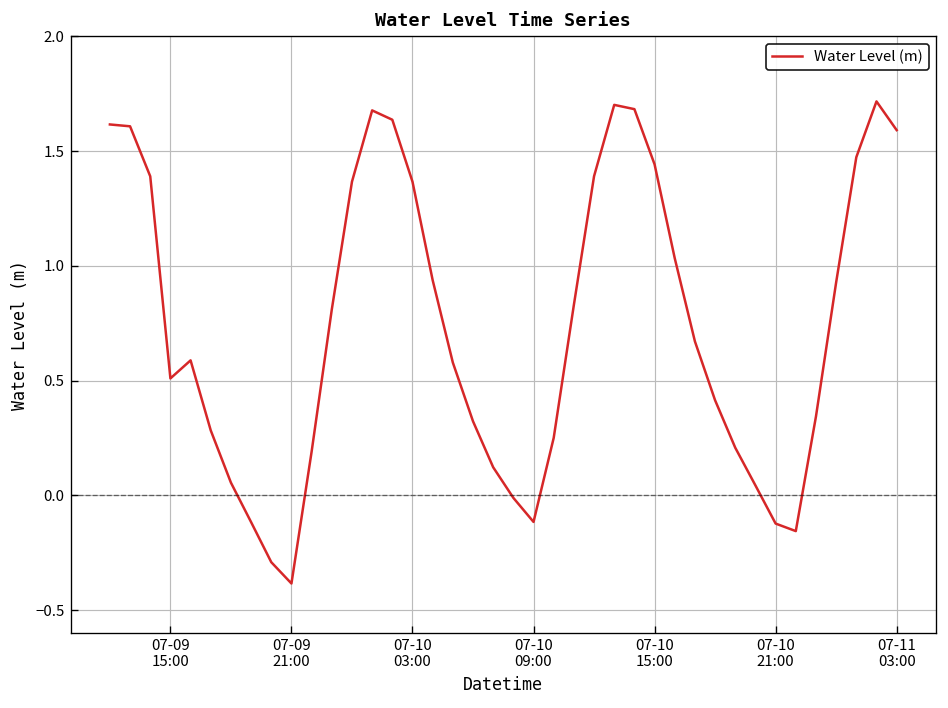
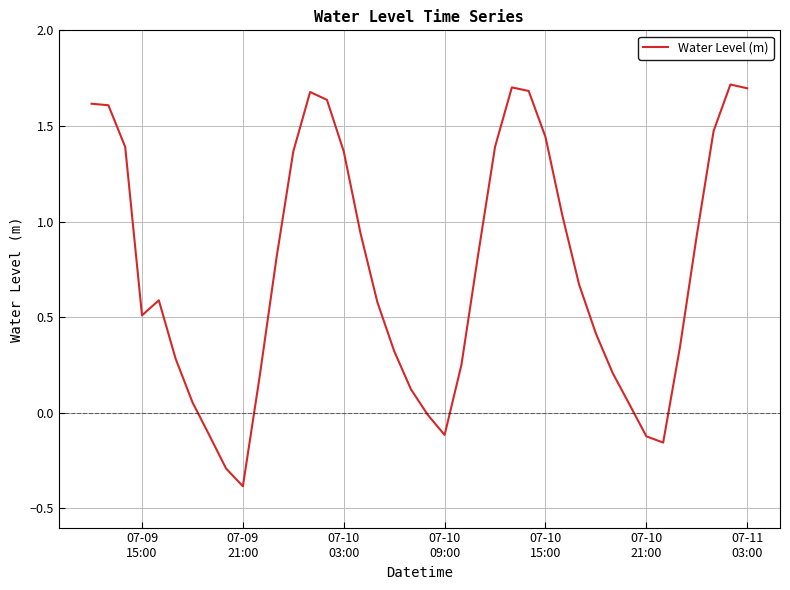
  {
    "07-09 15:00": 0.51,
    "07-09 21:00": -0.38,
    "07-10 03:00": 1.37,
    "07-10 09:00": -0.12,
    "07-10 15:00": 1.44,
    "07-10 21:00": -0.12,
-   "07-11 03:00": 1.59
+   "07-11 03:00": 1.70
  }
